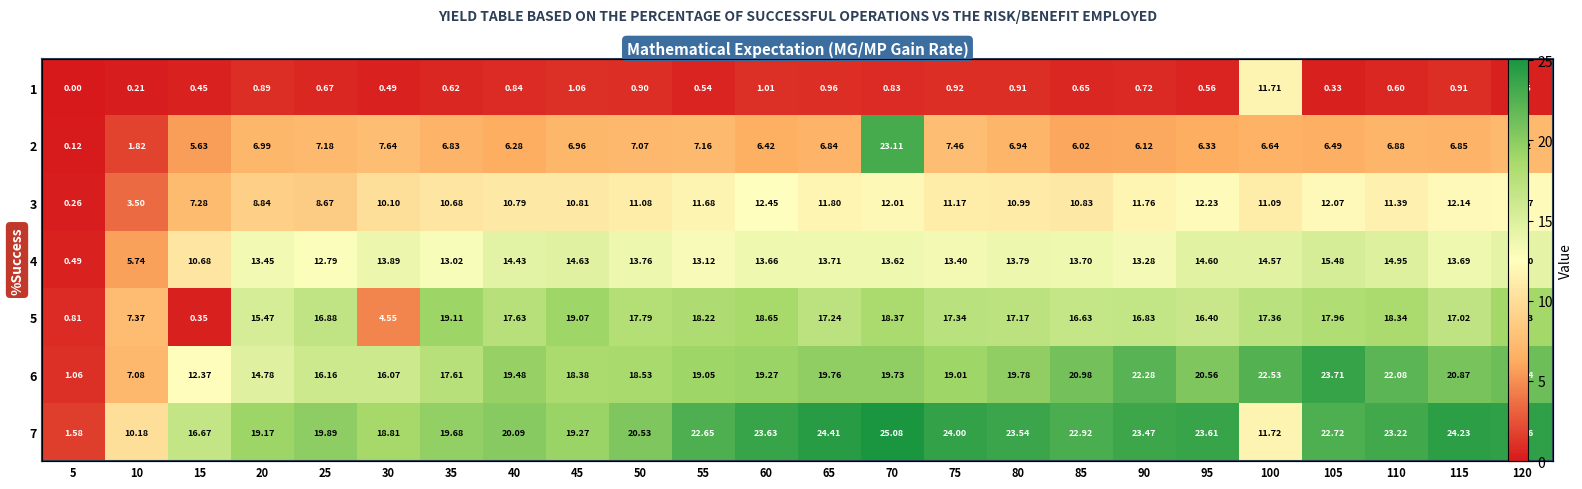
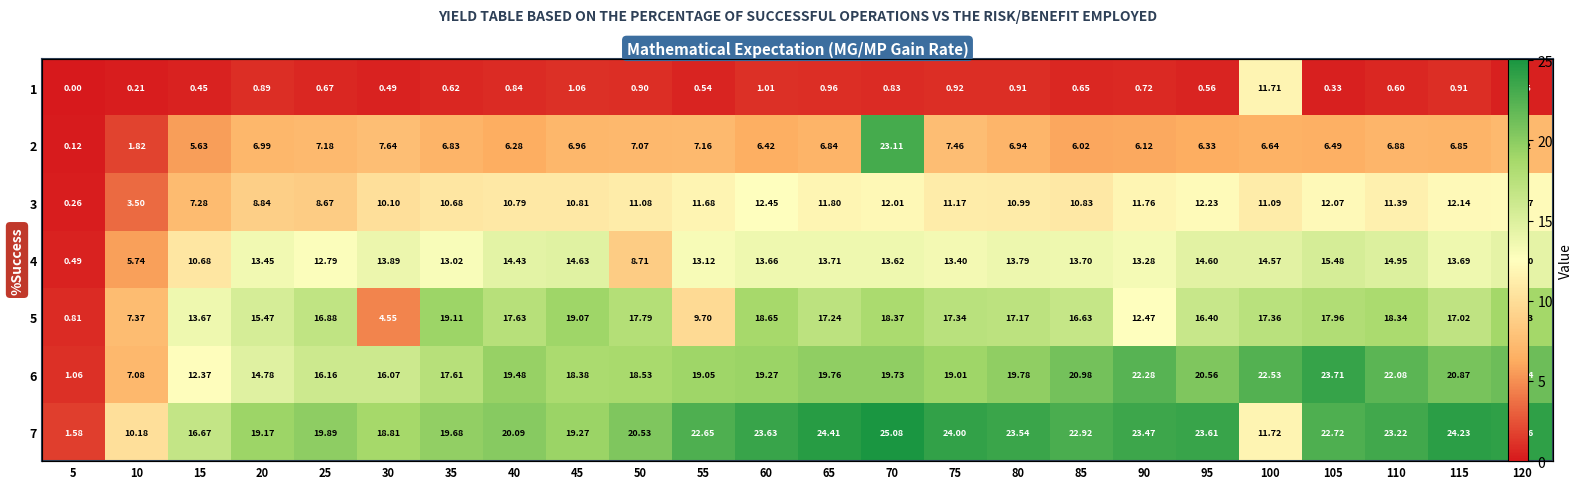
  {
    "1": {
      "5": 0.00,
      "10": 0.21,
      "15": 0.45,
      "20": 0.89,
      "25": 0.67,
      "30": 0.49,
      "35": 0.62,
      "40": 0.84,
      "45": 1.06,
      "50": 0.90,
      "55": 0.54,
      "60": 1.01,
      "65": 0.96,
      "70": 0.83,
      "75": 0.92,
      "80": 0.91,
      "85": 0.65,
      "90": 0.72,
      "95": 0.56,
      "100": 11.71,
      "105": 0.33,
      "110": 0.60,
      "115": 0.91,
      "120": 0.35
    },
    "2": {
      "5": 0.12,
      "10": 1.82,
      "15": 5.63,
      "20": 6.99,
      "25": 7.18,
      "30": 7.64,
      "35": 6.83,
      "40": 6.28,
      "45": 6.96,
      "50": 7.07,
      "55": 7.16,
      "60": 6.42,
      "65": 6.84,
      "70": 23.11,
      "75": 7.46,
      "80": 6.94,
      "85": 6.02,
      "90": 6.12,
      "95": 6.33,
      "100": 6.64,
      "105": 6.49,
      "110": 6.88,
      "115": 6.85,
      "120": 7.22
    },
    "3": {
      "5": 0.26,
      "10": 3.50,
      "15": 7.28,
      "20": 8.84,
      "25": 8.67,
      "30": 10.10,
      "35": 10.68,
      "40": 10.79,
      "45": 10.81,
      "50": 11.08,
      "55": 11.68,
      "60": 12.45,
      "65": 11.80,
      "70": 12.01,
      "75": 11.17,
      "80": 10.99,
      "85": 10.83,
      "90": 11.76,
      "95": 12.23,
      "100": 11.09,
      "105": 12.07,
      "110": 11.39,
      "115": 12.14,
      "120": 12.17
    },
    "4": {
      "5": 0.49,
      "10": 5.74,
      "15": 10.68,
      "20": 13.45,
      "25": 12.79,
      "30": 13.89,
      "35": 13.02,
      "40": 14.43,
      "45": 14.63,
-     "50": 13.76,
+     "50": 8.71,
      "55": 13.12,
      "60": 13.66,
      "65": 13.71,
      "70": 13.62,
      "75": 13.40,
      "80": 13.79,
      "85": 13.70,
      "90": 13.28,
      "95": 14.60,
      "100": 14.57,
      "105": 15.48,
      "110": 14.95,
      "115": 13.69,
      "120": 14.40
    },
    "5": {
      "5": 0.81,
      "10": 7.37,
-     "15": 0.35,
+     "15": 13.67,
      "20": 15.47,
      "25": 16.88,
      "30": 4.55,
      "35": 19.11,
      "40": 17.63,
      "45": 19.07,
      "50": 17.79,
-     "55": 18.22,
+     "55": 9.70,
      "60": 18.65,
      "65": 17.24,
      "70": 18.37,
      "75": 17.34,
      "80": 17.17,
      "85": 16.63,
-     "90": 16.83,
+     "90": 12.47,
      "95": 16.40,
      "100": 17.36,
      "105": 17.96,
      "110": 18.34,
      "115": 17.02,
      "120": 18.83
    },
    "6": {
      "5": 1.06,
      "10": 7.08,
      "15": 12.37,
      "20": 14.78,
      "25": 16.16,
      "30": 16.07,
      "35": 17.61,
      "40": 19.48,
      "45": 18.38,
      "50": 18.53,
      "55": 19.05,
      "60": 19.27,
      "65": 19.76,
      "70": 19.73,
      "75": 19.01,
      "80": 19.78,
      "85": 20.98,
      "90": 22.28,
      "95": 20.56,
      "100": 22.53,
      "105": 23.71,
      "110": 22.08,
      "115": 20.87,
      "120": 21.34
    },
    "7": {
      "5": 1.58,
      "10": 10.18,
      "15": 16.67,
      "20": 19.17,
      "25": 19.89,
      "30": 18.81,
      "35": 19.68,
      "40": 20.09,
      "45": 19.27,
      "50": 20.53,
      "55": 22.65,
      "60": 23.63,
      "65": 24.41,
      "70": 25.08,
      "75": 24.00,
      "80": 23.54,
      "85": 22.92,
      "90": 23.47,
      "95": 23.61,
      "100": 11.72,
      "105": 22.72,
      "110": 23.22,
      "115": 24.23,
      "120": 24.06
    }
  }
